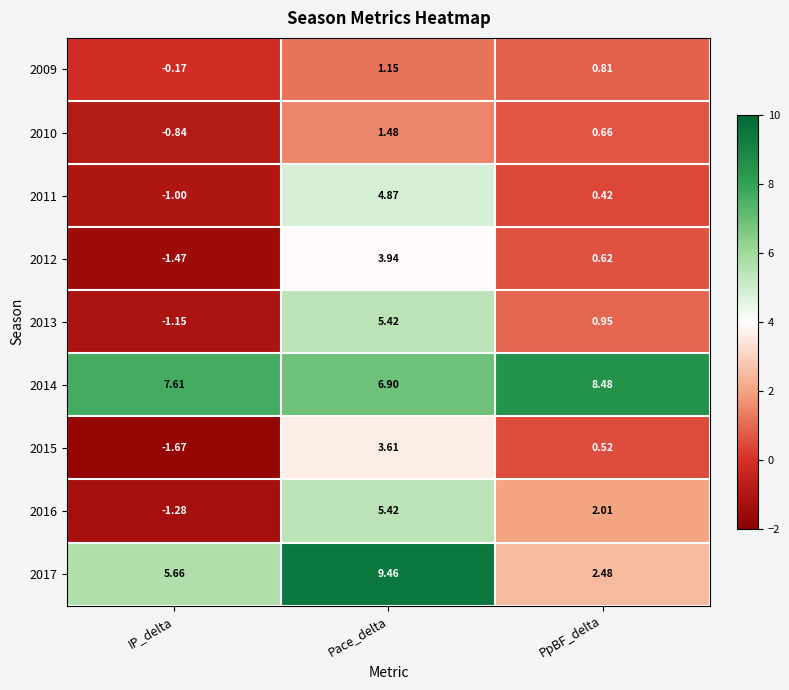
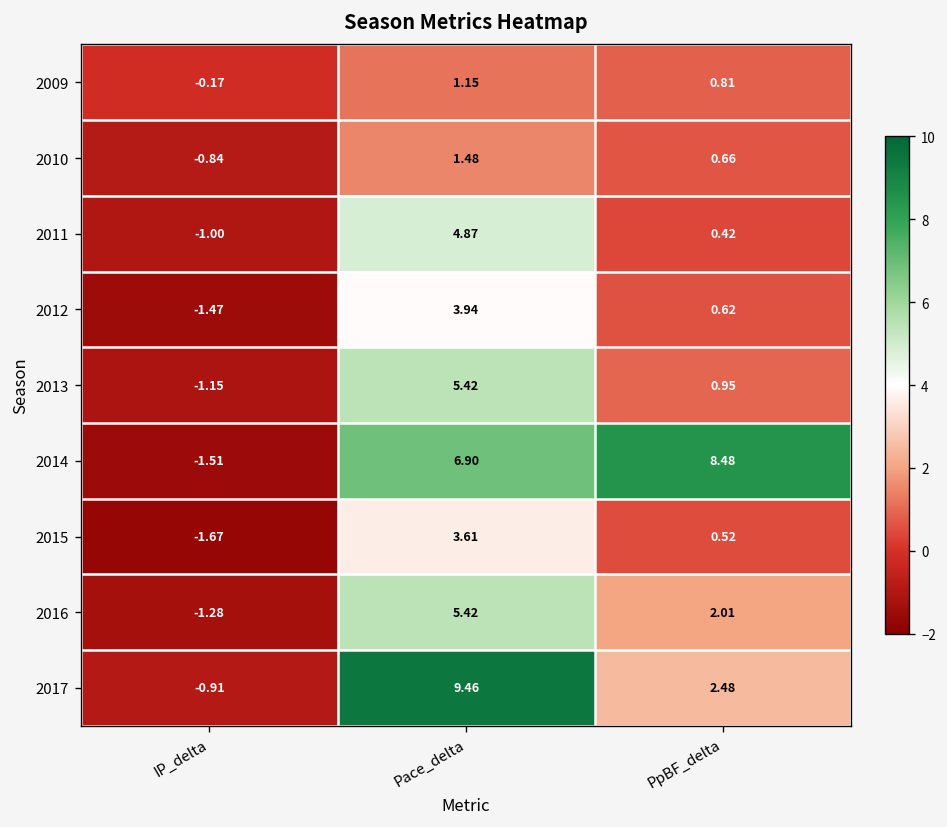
  {
    "2009": {
      "IP_delta": -0.17,
      "Pace_delta": 1.15,
      "PpBF_delta": 0.81
    },
    "2010": {
      "IP_delta": -0.84,
      "Pace_delta": 1.48,
      "PpBF_delta": 0.66
    },
    "2011": {
      "IP_delta": -1.00,
      "Pace_delta": 4.87,
      "PpBF_delta": 0.42
    },
    "2012": {
      "IP_delta": -1.47,
      "Pace_delta": 3.94,
      "PpBF_delta": 0.62
    },
    "2013": {
      "IP_delta": -1.15,
      "Pace_delta": 5.42,
      "PpBF_delta": 0.95
    },
    "2014": {
-     "IP_delta": 7.61,
+     "IP_delta": -1.51,
      "Pace_delta": 6.90,
      "PpBF_delta": 8.48
    },
    "2015": {
      "IP_delta": -1.67,
      "Pace_delta": 3.61,
      "PpBF_delta": 0.52
    },
    "2016": {
      "IP_delta": -1.28,
      "Pace_delta": 5.42,
      "PpBF_delta": 2.01
    },
    "2017": {
-     "IP_delta": 5.66,
+     "IP_delta": -0.91,
      "Pace_delta": 9.46,
      "PpBF_delta": 2.48
    }
  }
